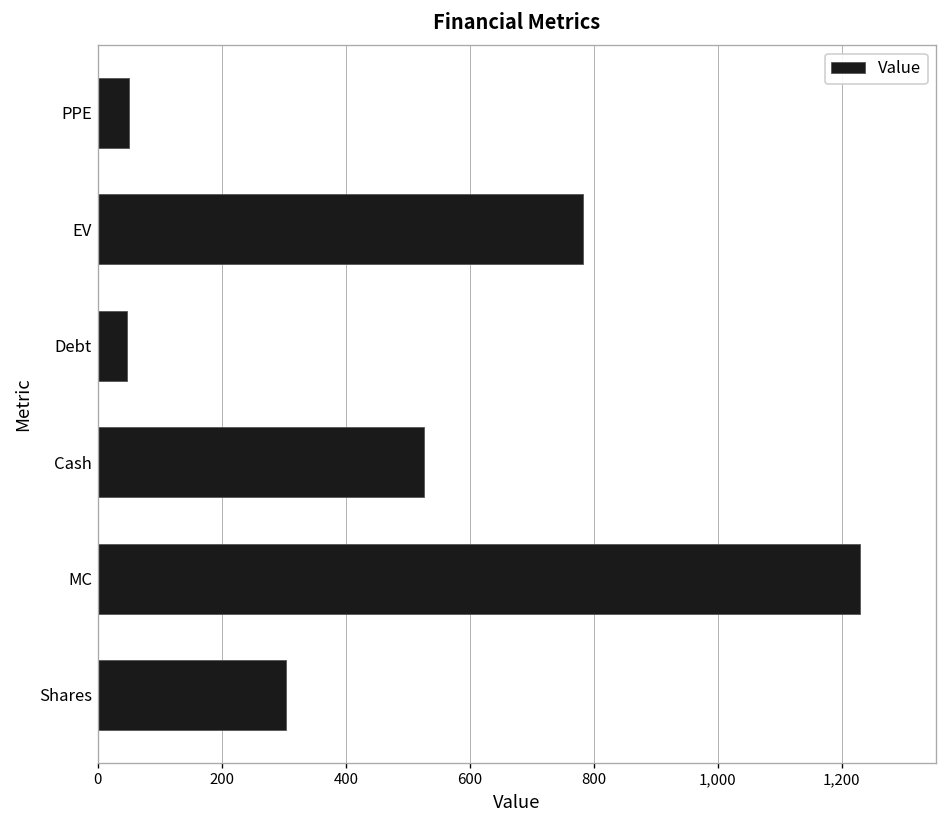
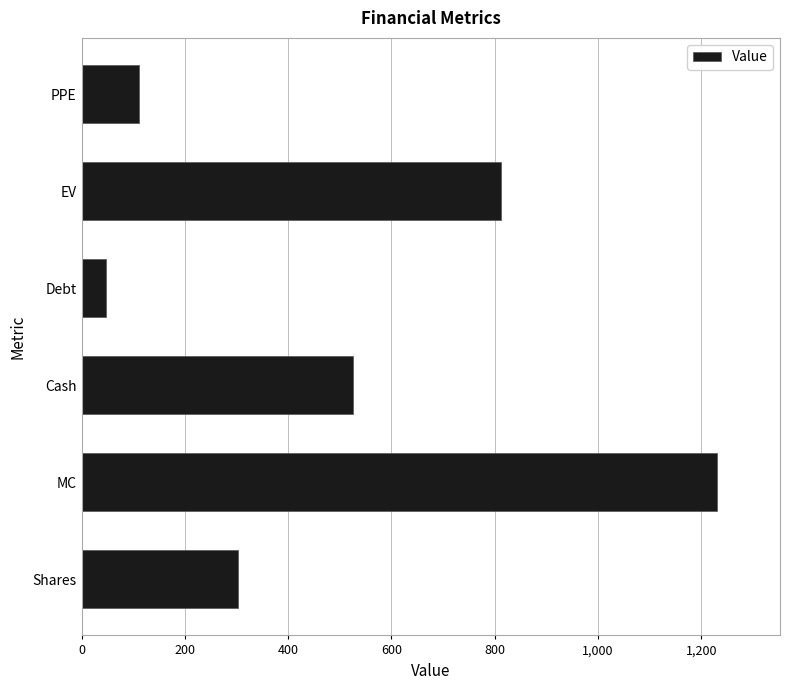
  {
-   "PPE": "50",
-   "EV": "780",
+   "PPE": "110",
+   "EV": "810",
    "Debt": "50",
    "Cash": "530",
    "MC": "1,230",
    "Shares": "300"
  }
